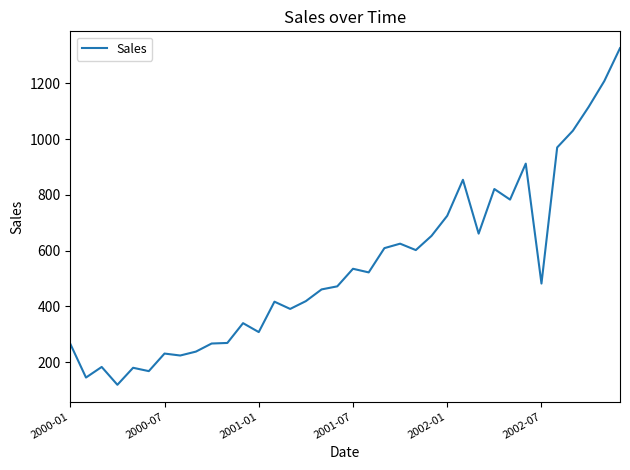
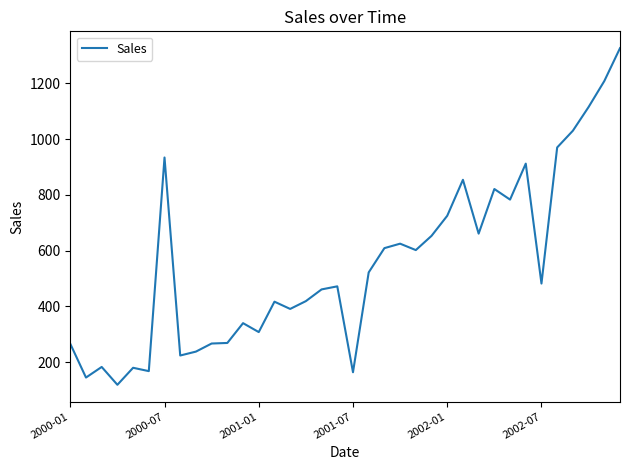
  {
    "2000-01": 270,
-   "2000-07": 230,
+   "2000-07": 930,
    "2001-01": 310,
-   "2001-07": 540,
+   "2001-07": 160,
    "2002-01": 730,
    "2002-07": 480
  }
